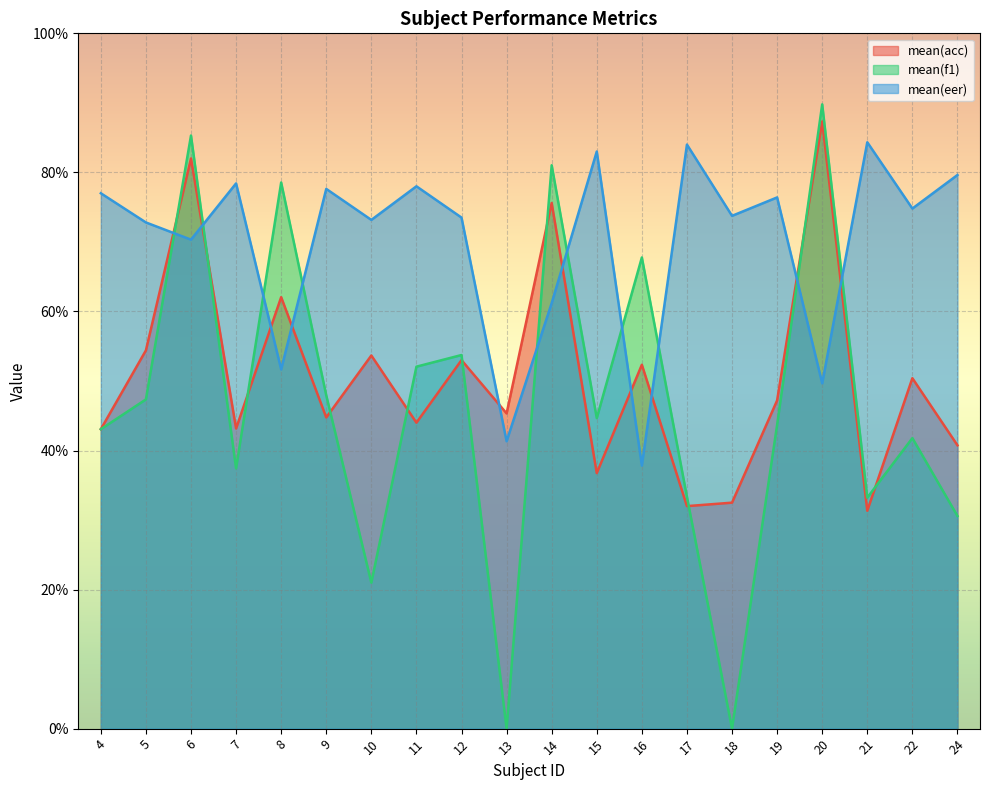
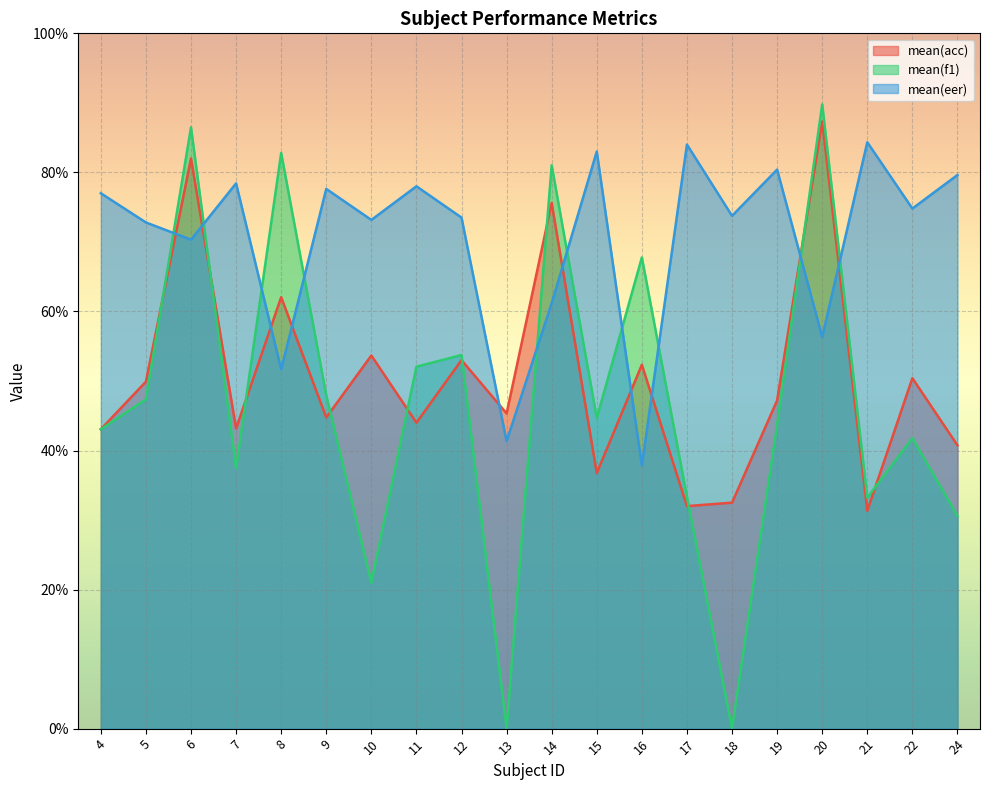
  {
    "mean(acc)": {
-     "5": "54%",
+     "5": "50%",
      "6": "82%",
      "7": "43%",
      "8": "62%",
      "9": "45%",
      "10": "54%",
      "11": "44%",
      "12": "53%",
      "13": "45%",
      "14": "76%",
      "15": "37%",
      "16": "52%",
      "17": "32%",
      "18": "33%",
      "19": "47%",
      "20": "87%",
      "21": "31%",
      "22": "50%",
      "24": "41%"
    },
    "mean(f1)": {
      "5": "47%",
-     "6": "85%",
+     "6": "86%",
      "7": "37%",
-     "8": "79%",
+     "8": "83%",
      "9": "48%",
      "10": "21%",
      "11": "52%",
      "12": "54%",
      "13": "0%",
      "14": "81%",
      "15": "45%",
      "16": "68%",
      "17": "33%",
      "18": "0%",
      "19": "44%",
      "20": "90%",
      "21": "33%",
      "22": "42%",
      "24": "31%"
    },
    "mean(eer)": {
      "4": "77%",
      "5": "73%",
      "6": "70%",
      "7": "78%",
      "8": "52%",
      "9": "78%",
      "10": "73%",
      "11": "78%",
      "12": "74%",
      "13": "41%",
      "14": "61%",
      "15": "83%",
      "16": "38%",
      "17": "84%",
      "18": "74%",
-     "19": "76%",
-     "20": "50%",
+     "19": "80%",
+     "20": "56%",
      "21": "84%",
      "22": "75%",
      "24": "80%"
    }
  }
